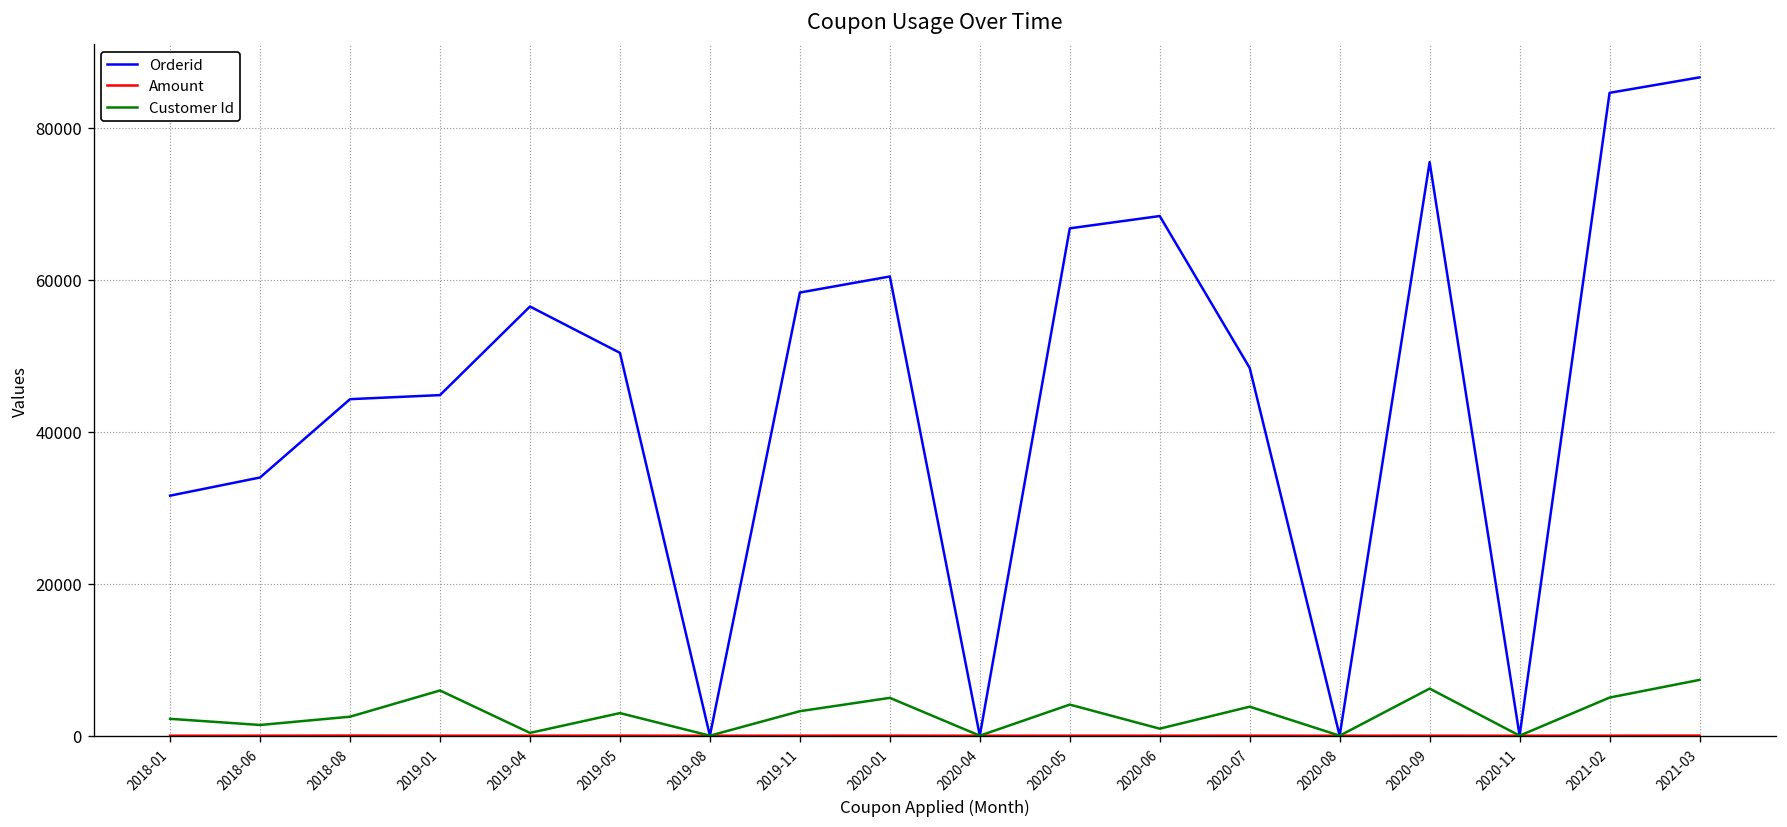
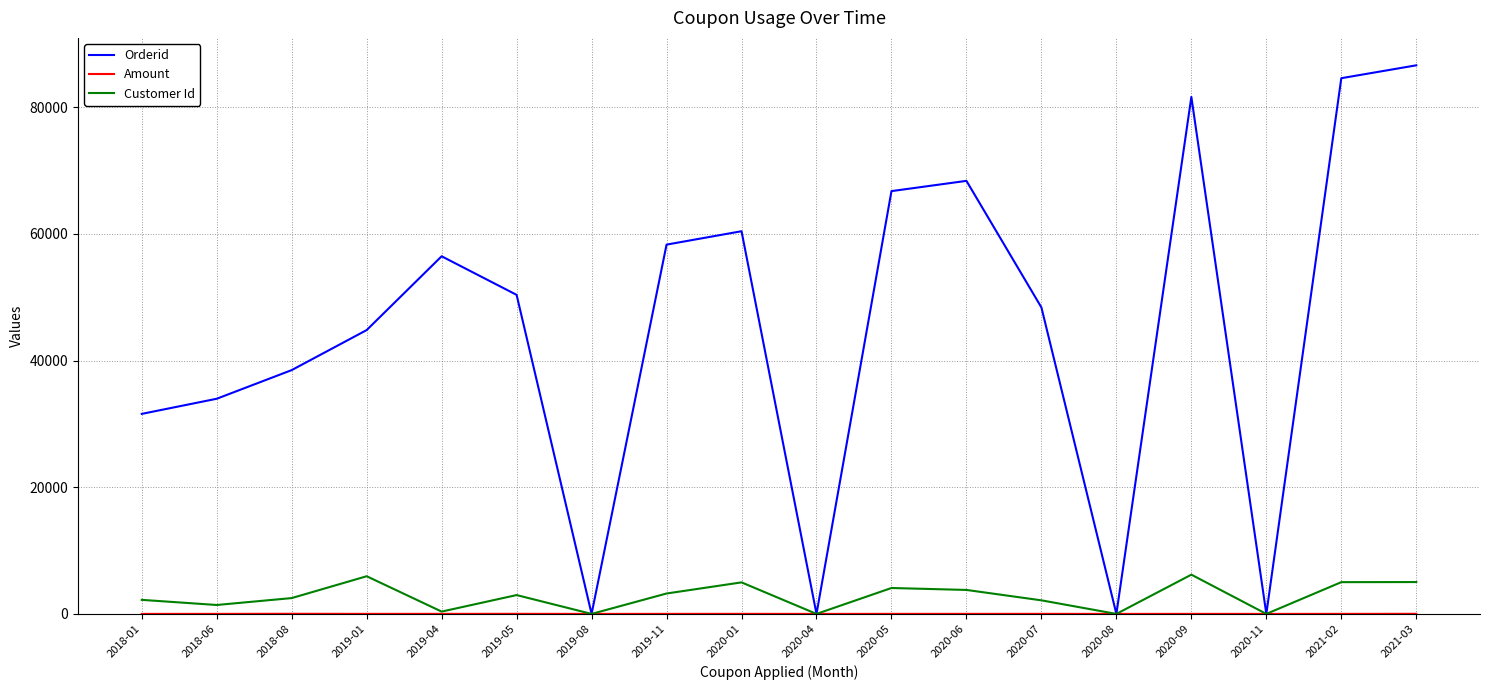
  {
    "Orderid": {
      "2018-01": 32000,
      "2018-06": 34000,
-     "2018-08": 44000,
+     "2018-08": 38000,
      "2019-01": 45000,
      "2019-04": 56000,
      "2019-05": 50000,
      "2019-11": 58000,
      "2020-01": 60000,
      "2020-05": 67000,
      "2020-06": 68000,
      "2020-07": 48000,
-     "2020-09": 75000,
+     "2020-09": 82000,
      "2021-02": 85000,
      "2021-03": 87000
    },
    "Amount": {
      "2018-01": 0,
      "2018-06": 0,
      "2018-08": 0,
      "2019-01": 0,
      "2019-05": 0,
      "2019-11": 0,
      "2020-01": 0,
      "2020-05": 0,
      "2020-06": 0,
      "2020-07": 0,
      "2020-09": 0,
      "2021-02": 0,
      "2021-03": 0
    },
    "Customer Id": {
      "2018-01": 2000,
      "2018-06": 1000,
      "2018-08": 2000,
      "2019-01": 6000,
      "2019-05": 3000,
      "2019-11": 3000,
      "2020-01": 5000,
      "2020-05": 4000,
-     "2020-06": 1000,
-     "2020-07": 4000,
+     "2020-06": 4000,
+     "2020-07": 2000,
      "2020-09": 6000,
      "2021-02": 5000,
-     "2021-03": 7000
+     "2021-03": 5000
    }
  }
